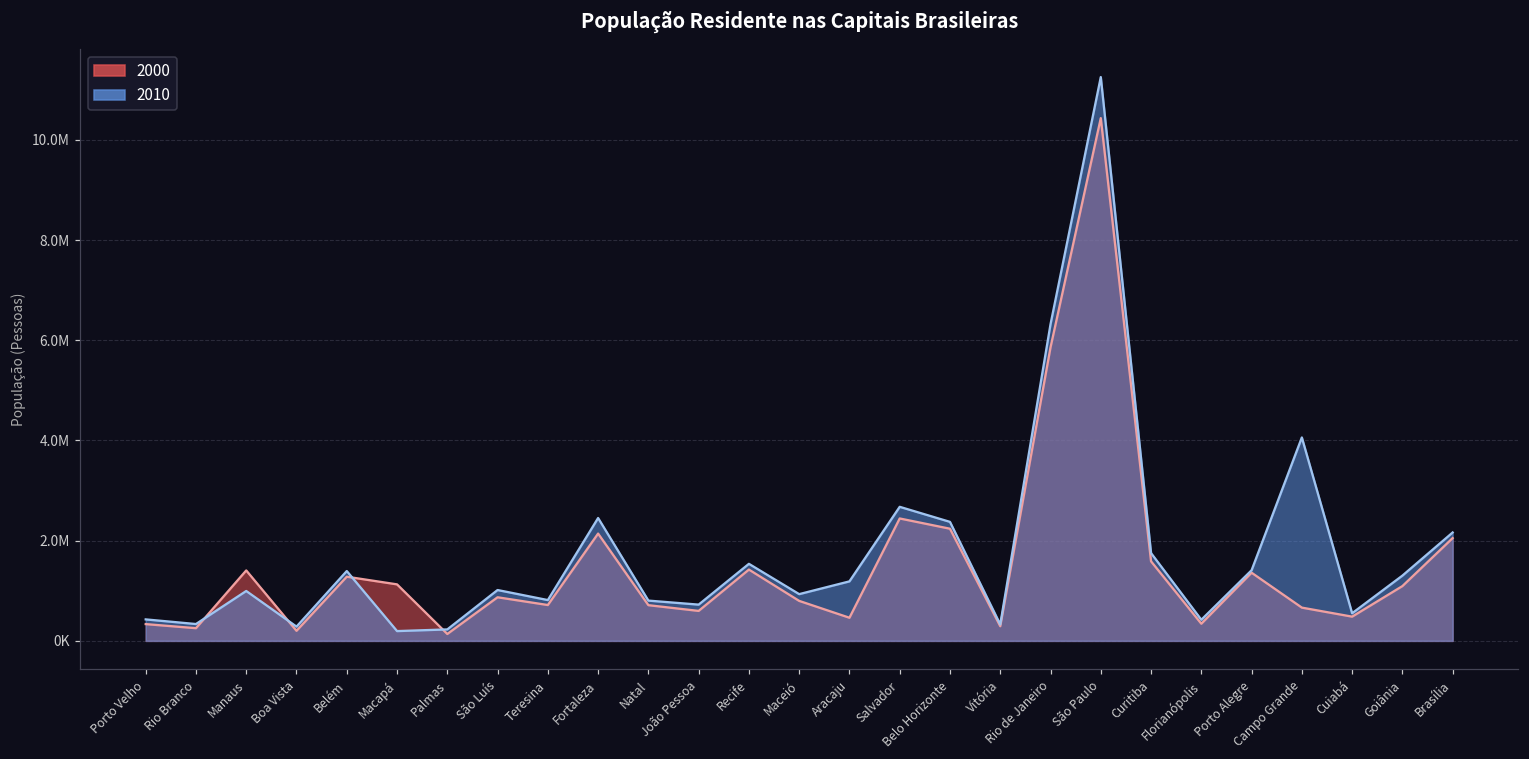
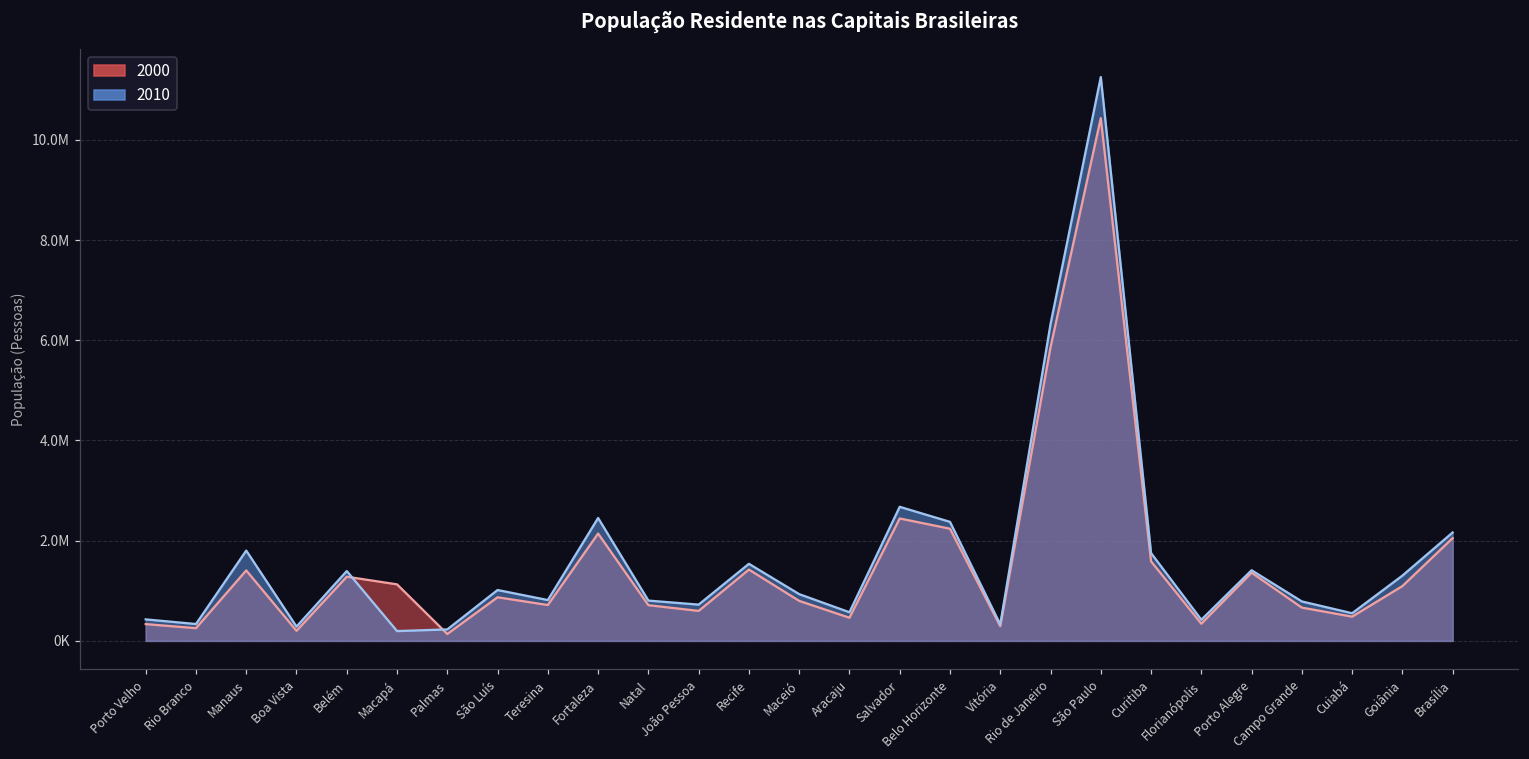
  {
    "2000": {
      "Porto Velho": 300000,
      "Rio Branco": 300000,
      "Manaus": 1400000,
      "Boa Vista": 200000,
      "Belém": 1300000,
      "Macapá": 1100000,
      "Palmas": 100000,
      "São Luís": 900000,
      "Teresina": 700000,
      "Fortaleza": 2100000,
      "Natal": 700000,
      "João Pessoa": 600000,
      "Recife": 1400000,
      "Maceió": 800000,
      "Aracaju": 500000,
      "Salvador": 2400000,
      "Belo Horizonte": 2200000,
      "Rio de Janeiro": 5900000,
      "São Paulo": 10400000,
      "Curitiba": 1600000,
      "Florianópolis": 300000,
      "Campo Grande": 700000,
      "Cuiabá": 500000,
      "Goiânia": 1100000,
      "Brasília": 2100000
    },
    "2010": {
      "Porto Velho": 400000,
      "Rio Branco": 300000,
-     "Manaus": 1000000,
+     "Manaus": 1800000,
      "Boa Vista": 300000,
      "Belém": 1400000,
      "Macapá": 200000,
      "Palmas": 200000,
      "São Luís": 1000000,
      "Teresina": 800000,
      "Fortaleza": 2500000,
      "Natal": 800000,
      "João Pessoa": 700000,
      "Recife": 1500000,
      "Maceió": 900000,
-     "Aracaju": 1200000,
+     "Aracaju": 600000,
      "Salvador": 2700000,
      "Belo Horizonte": 2400000,
      "Rio de Janeiro": 6300000,
      "São Paulo": 11300000,
      "Curitiba": 1800000,
      "Florianópolis": 400000,
-     "Campo Grande": 4100000,
+     "Campo Grande": 800000,
      "Cuiabá": 600000,
      "Goiânia": 1300000,
      "Brasília": 2200000
    }
  }
